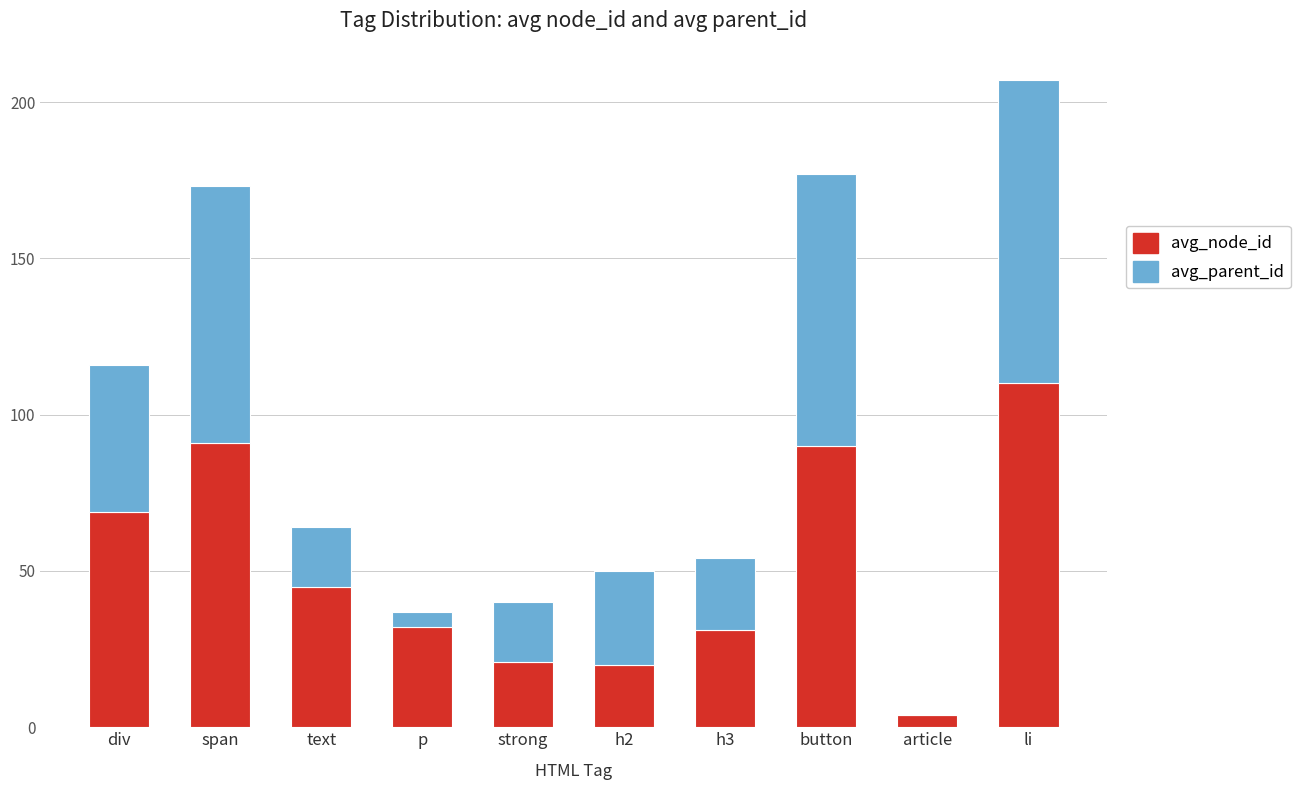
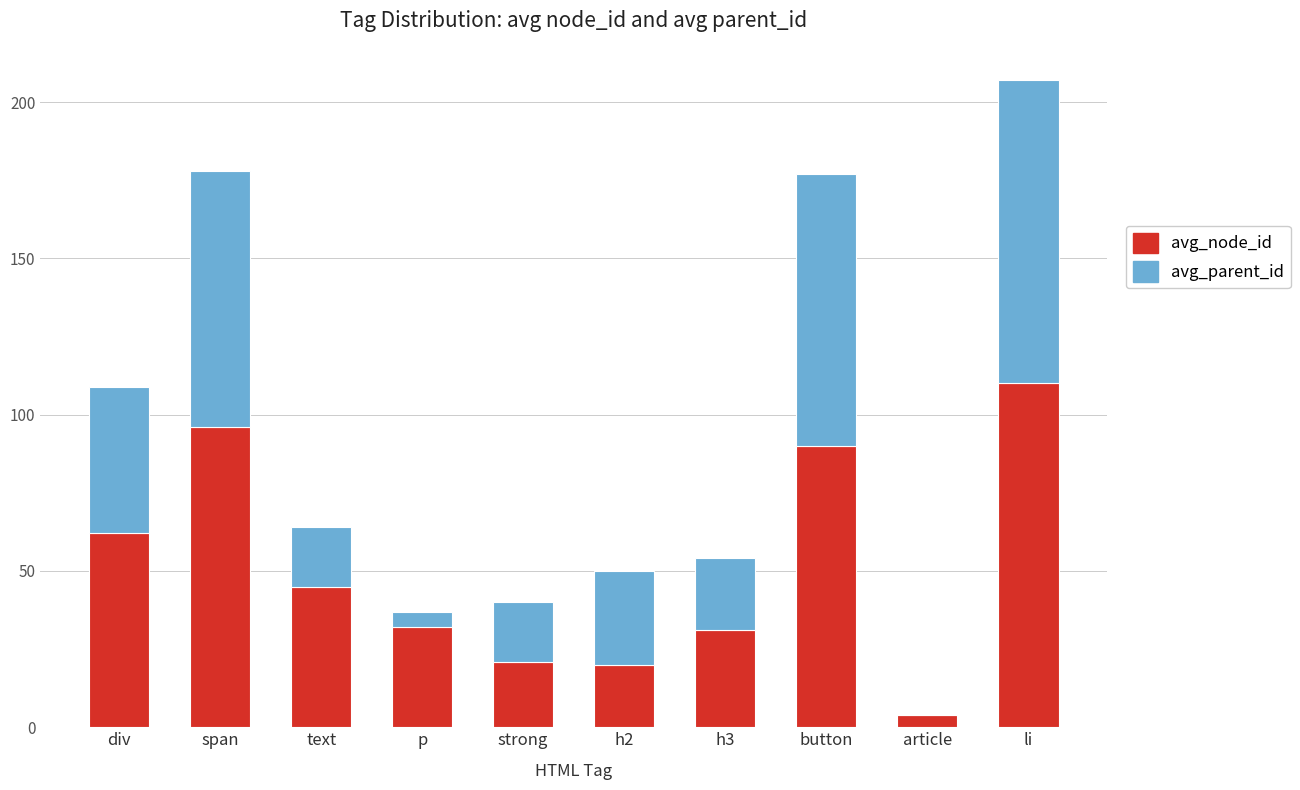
  {
    "avg_node_id": {
-     "div": 69,
-     "span": 91,
+     "div": 62,
+     "span": 96,
      "text": 45,
      "p": 32,
      "strong": 21,
      "h2": 20,
      "h3": 31,
      "button": 90,
      "article": 4,
      "li": 110
    },
    "avg_parent_id": {
      "div": 47,
      "span": 82,
      "text": 19,
      "p": 5,
      "strong": 19,
      "h2": 30,
      "h3": 23,
      "button": 87,
      "article": 0,
      "li": 97
    }
  }
